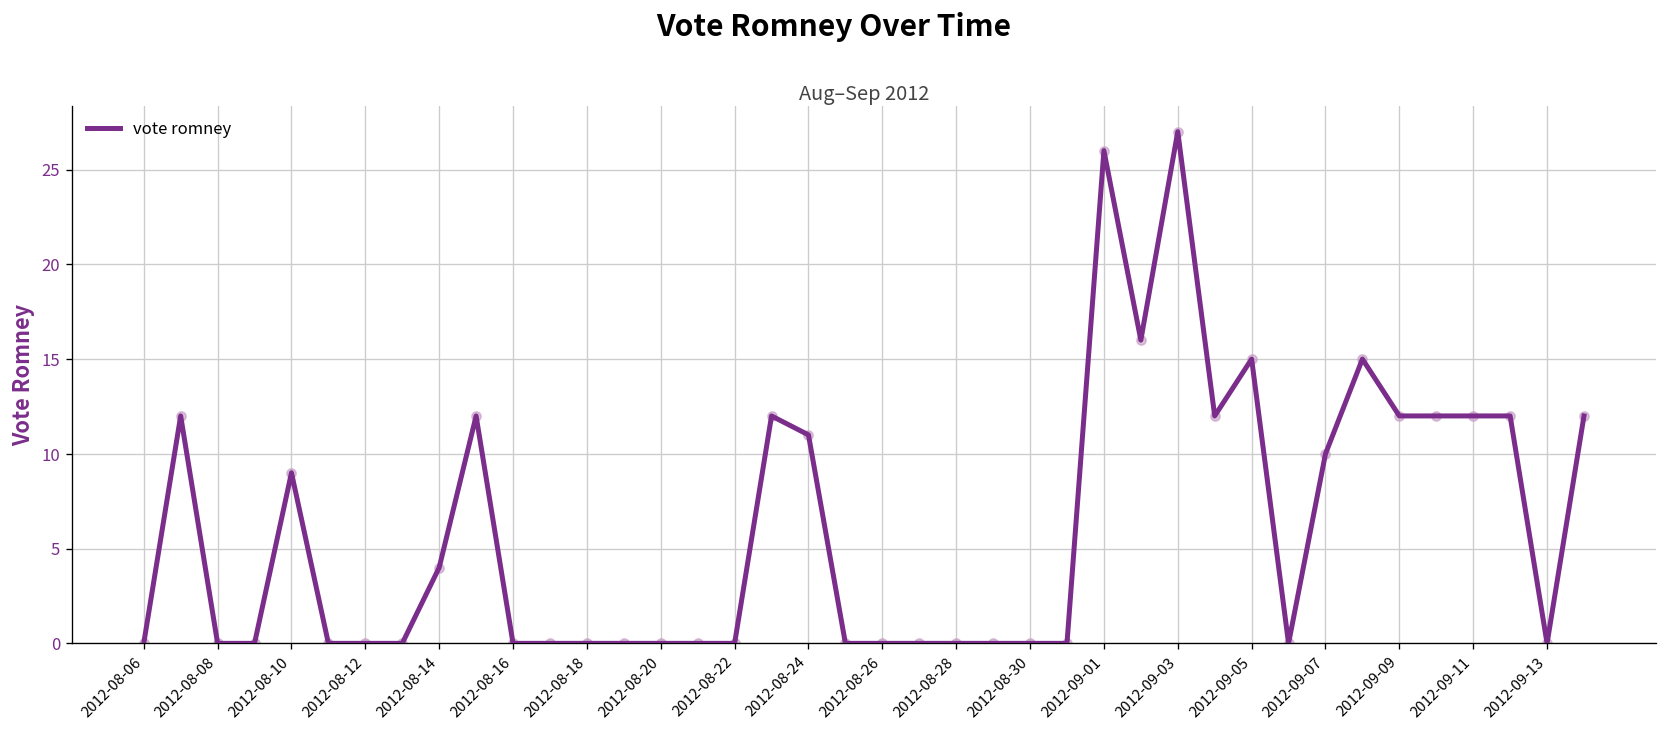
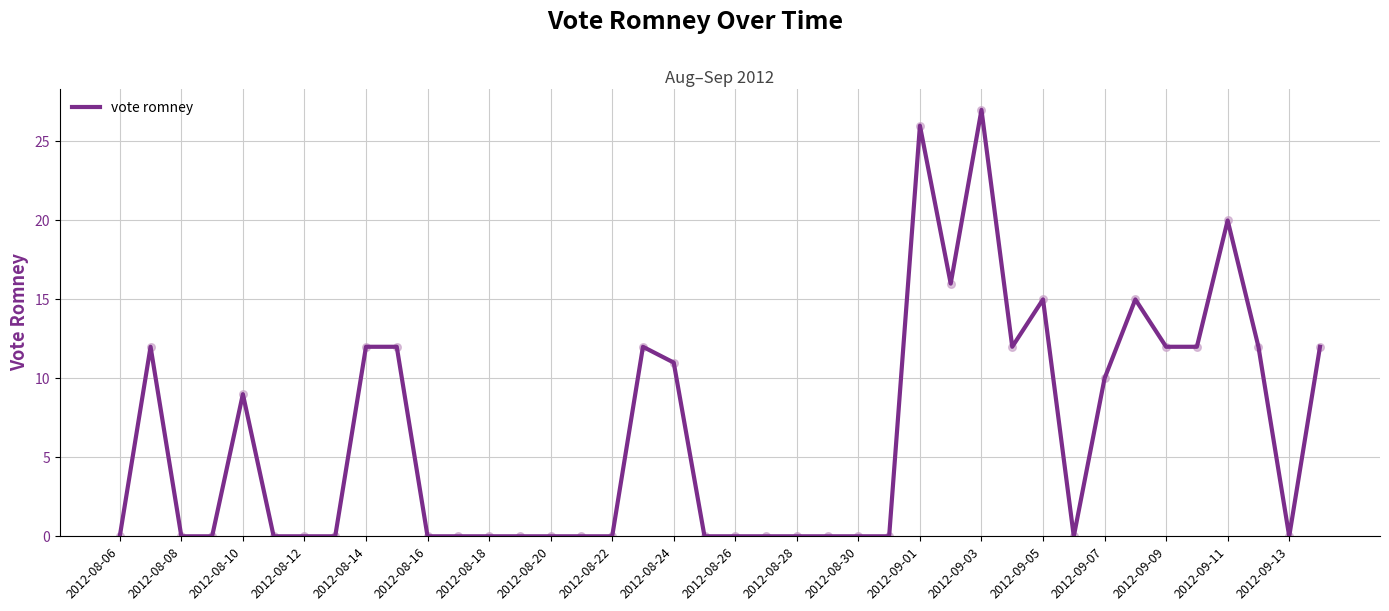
  {
    "2012-08-06": 0,
    "2012-08-08": 0,
    "2012-08-10": 9,
    "2012-08-12": 0,
-   "2012-08-14": 4,
+   "2012-08-14": 12,
    "2012-08-16": 0,
    "2012-08-18": 0,
    "2012-08-20": 0,
    "2012-08-22": 0,
    "2012-08-24": 11,
    "2012-08-26": 0,
    "2012-08-28": 0,
    "2012-08-30": 0,
    "2012-09-01": 26,
    "2012-09-03": 27,
    "2012-09-05": 15,
    "2012-09-07": 10,
    "2012-09-09": 12,
-   "2012-09-11": 12,
+   "2012-09-11": 20,
    "2012-09-13": 0
  }
